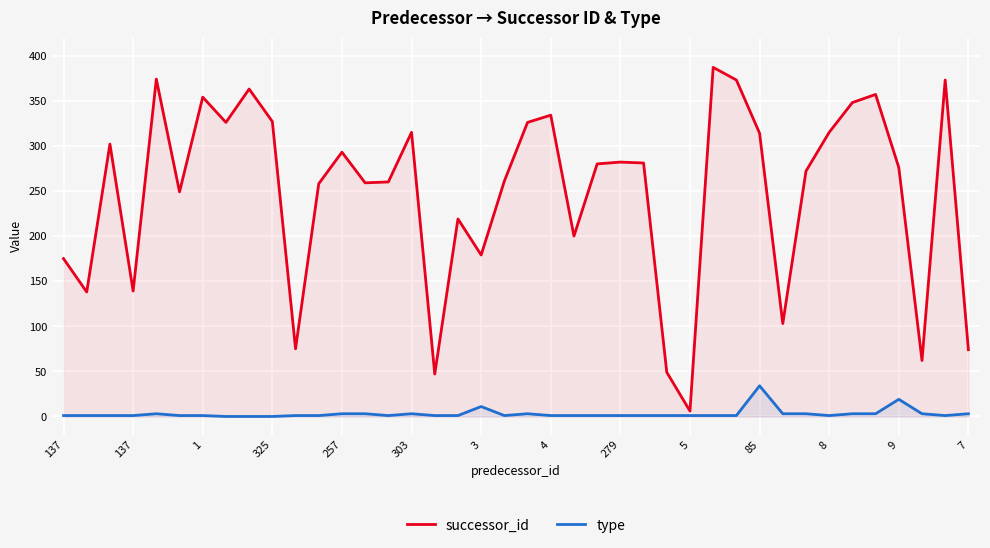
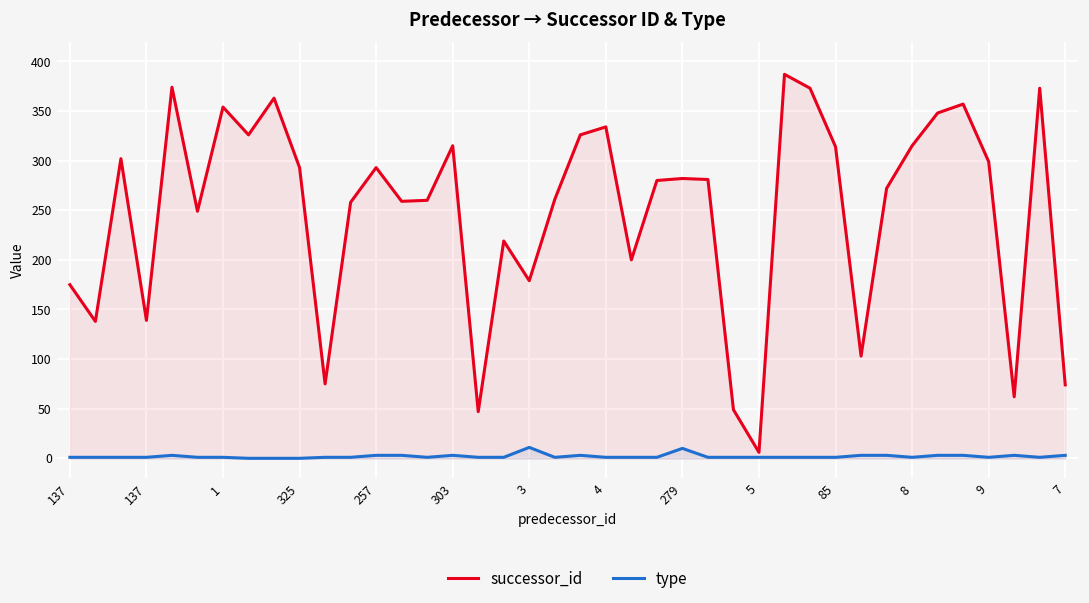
  {
    "successor_id": {
-     "325": 330,
+     "325": 290,
      "257": 290,
      "303": 320,
      "3": 180,
      "279": 280,
      "85": 310,
-     "9": 280
+     "9": 300
    },
    "type": {
      "325": 0,
      "257": 0,
      "303": 0,
      "3": 10,
-     "279": 0,
-     "85": 30,
-     "9": 20
+     "279": 10,
+     "85": 0,
+     "9": 0
    }
  }
